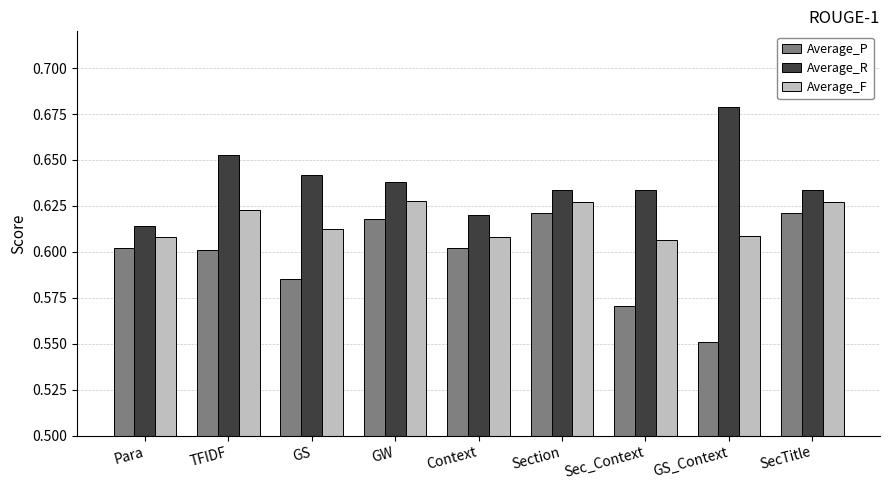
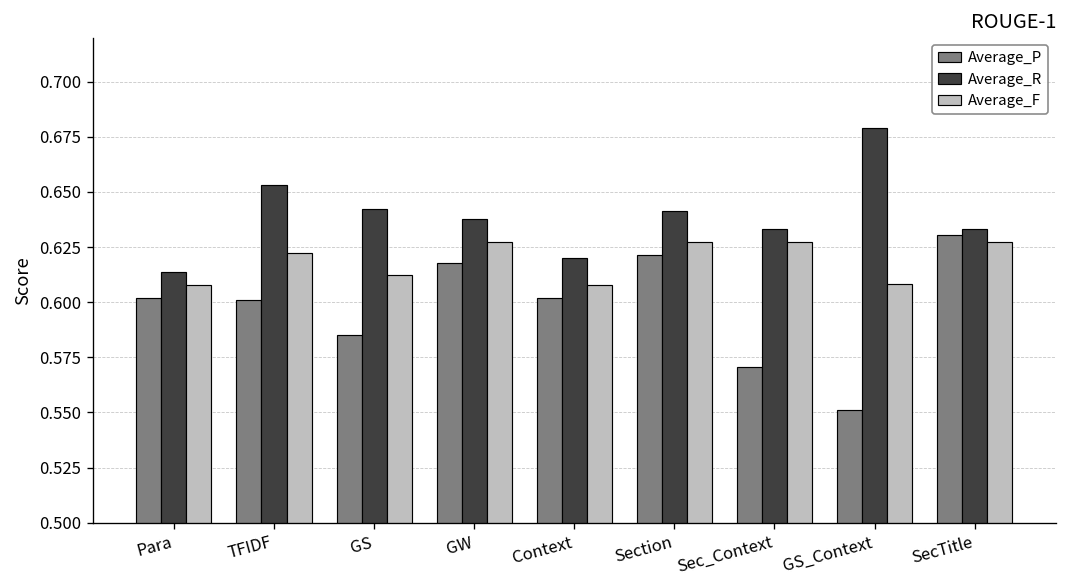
  {
    "Average_P": {
      "Para": 0.602,
      "TFIDF": 0.601,
      "GS": 0.585,
      "GW": 0.618,
      "Context": 0.602,
      "Section": 0.621,
      "Sec_Context": 0.571,
      "GS_Context": 0.551,
-     "SecTitle": 0.621
+     "SecTitle": 0.630
    },
    "Average_R": {
      "Para": 0.614,
      "TFIDF": 0.653,
      "GS": 0.642,
      "GW": 0.638,
      "Context": 0.620,
-     "Section": 0.633,
+     "Section": 0.641,
      "Sec_Context": 0.633,
      "GS_Context": 0.679,
      "SecTitle": 0.633
    },
    "Average_F": {
      "Para": 0.608,
      "TFIDF": 0.623,
      "GS": 0.612,
      "GW": 0.628,
      "Context": 0.608,
      "Section": 0.627,
-     "Sec_Context": 0.607,
+     "Sec_Context": 0.627,
      "GS_Context": 0.608,
      "SecTitle": 0.627
    }
  }
